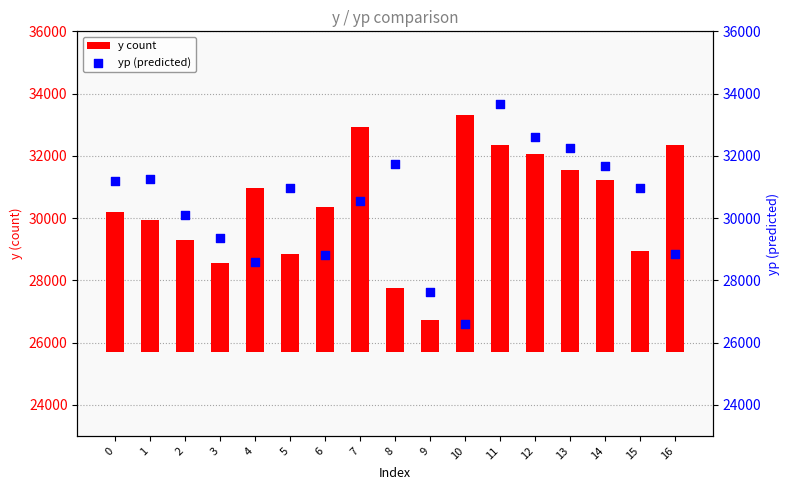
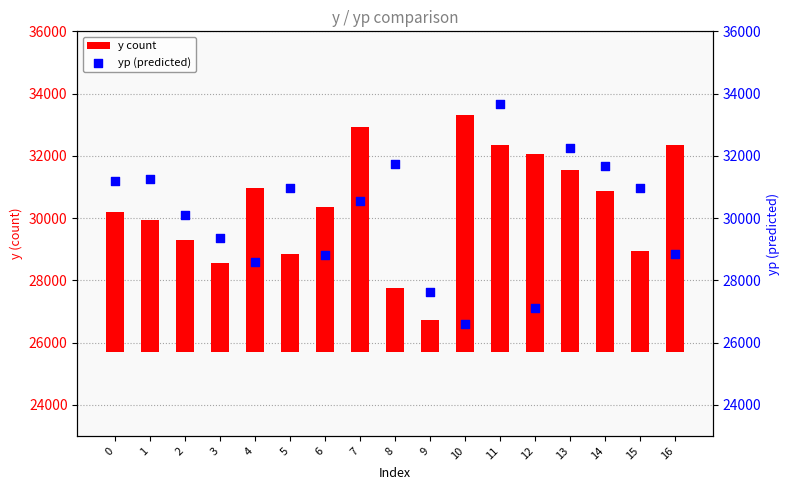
  {
    "y count": {
      "0": 30200,
      "1": 29900,
      "2": 29300,
      "3": 28600,
      "4": 31000,
      "5": 28800,
      "6": 30400,
      "7": 32900,
      "8": 27700,
      "9": 26700,
      "10": 33300,
      "11": 32400,
      "12": 32100,
      "13": 31500,
-     "14": 31200,
+     "14": 30900,
      "15": 28900,
      "16": 32300
    },
    "yp (predicted)": {
-     "12": 32600
+     "12": 27100
    }
  }
